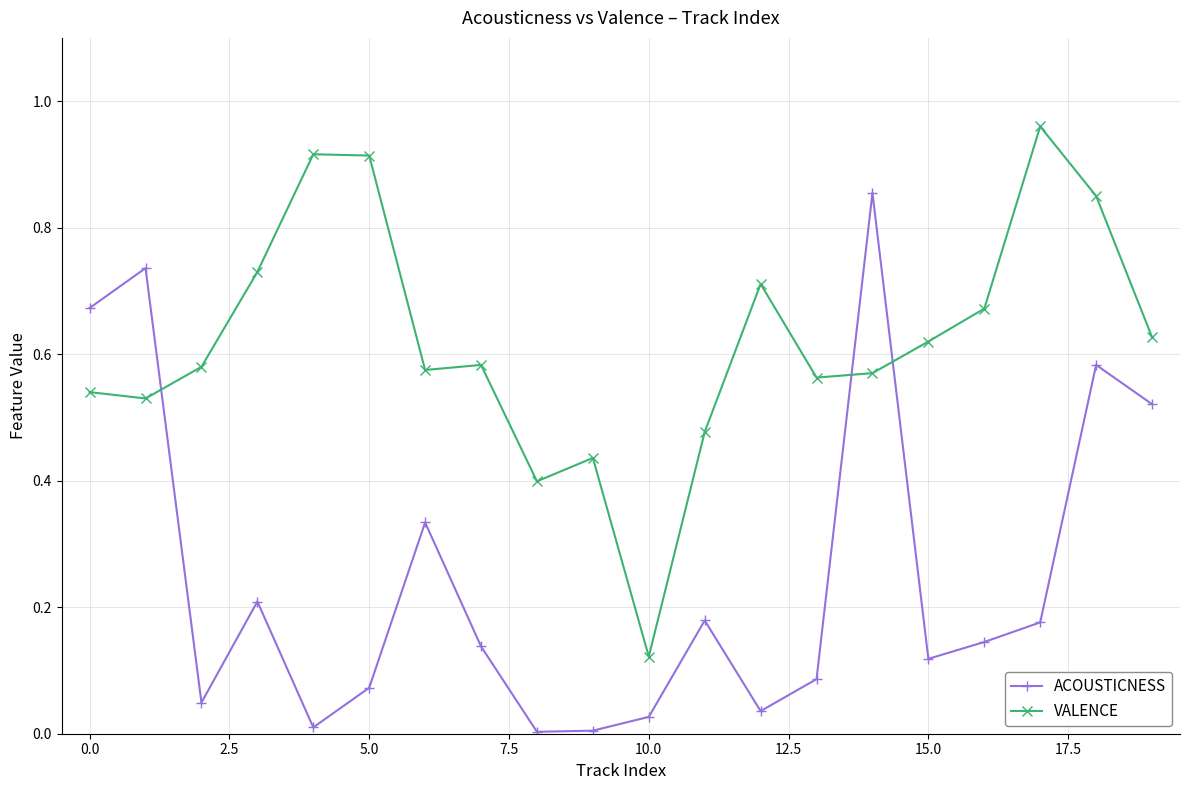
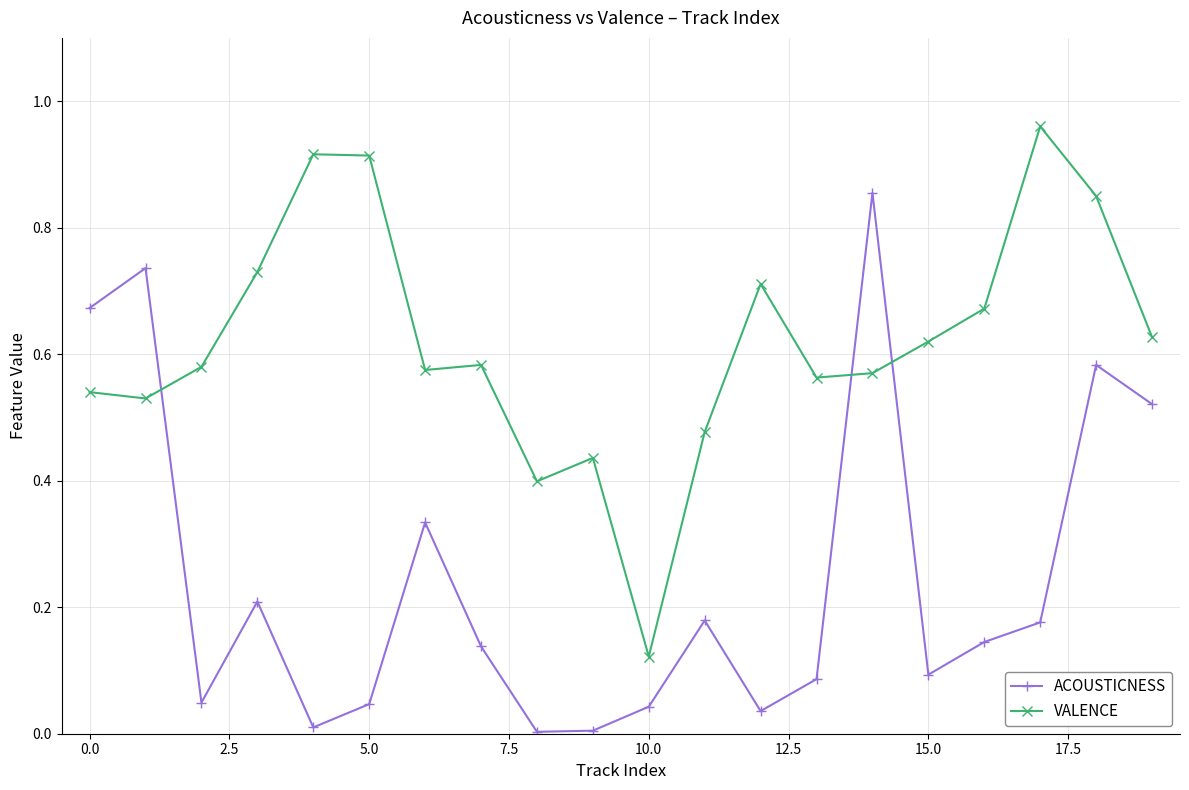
  {
    "ACOUSTICNESS": {
      "0.0": 0.67,
-     "5.0": 0.07,
-     "10.0": 0.03,
-     "15.0": 0.12
+     "5.0": 0.05,
+     "10.0": 0.04,
+     "15.0": 0.09
    },
    "VALENCE": {
      "0.0": 0.54,
      "5.0": 0.91,
      "10.0": 0.12,
      "15.0": 0.62
    }
  }
